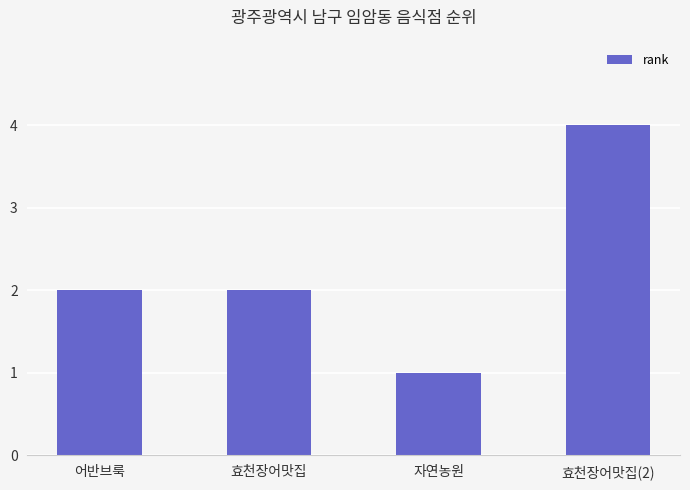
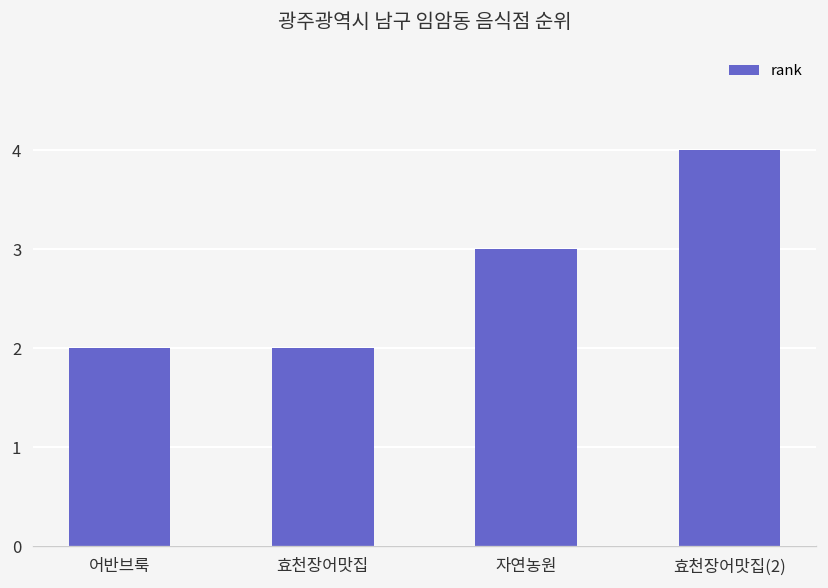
  {
    "어반브룩": 2,
    "효천장어맛집": 2,
-   "자연농원": 1,
+   "자연농원": 3,
    "효천장어맛집(2)": 4
  }
